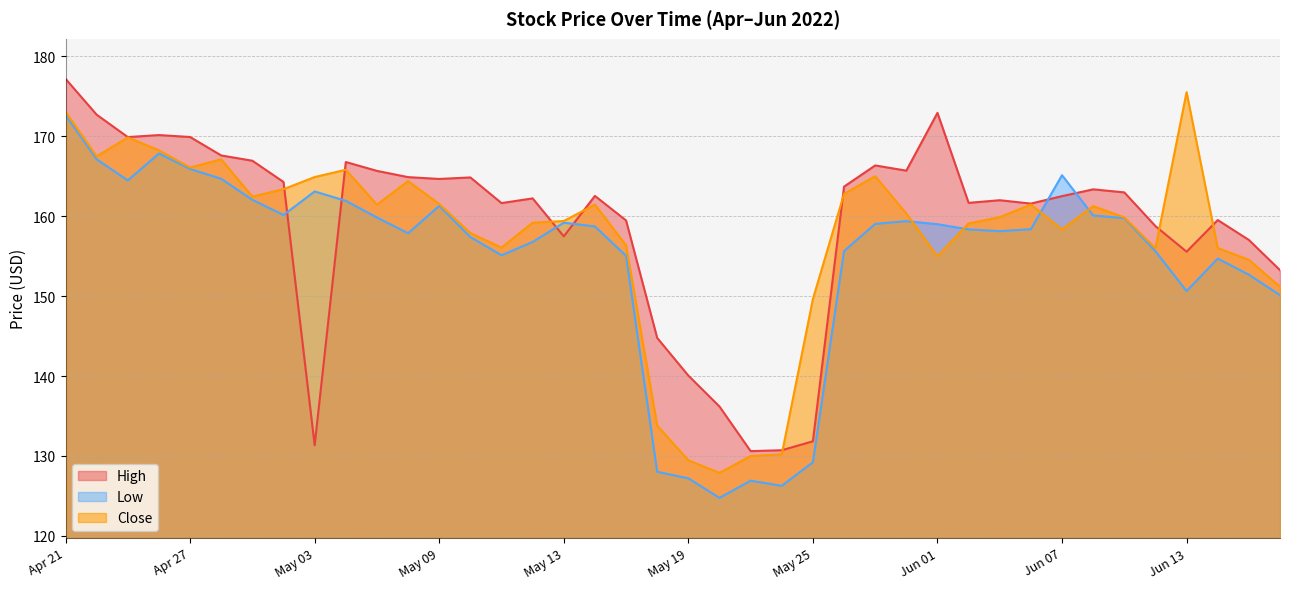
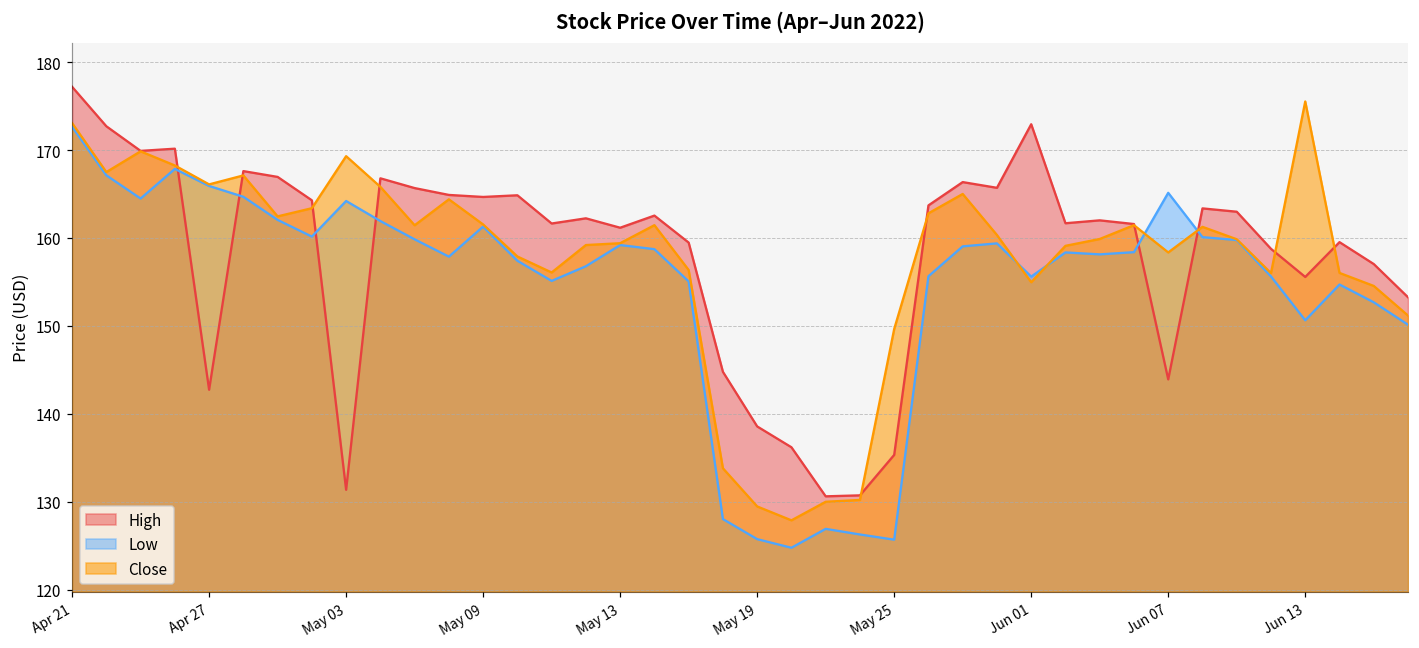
  {
    "High": {
      "Apr 21": 177,
-     "Apr 27": 170,
+     "Apr 27": 143,
      "May 03": 131,
      "May 09": 165,
-     "May 13": 157,
-     "May 19": 140,
-     "May 25": 132,
+     "May 13": 161,
+     "May 19": 139,
+     "May 25": 135,
      "Jun 01": 173,
-     "Jun 07": 163,
+     "Jun 07": 144,
      "Jun 13": 156
    },
    "Low": {
      "Apr 21": 173,
-     "May 03": 163,
-     "May 19": 127,
-     "May 25": 129,
-     "Jun 01": 159,
+     "May 03": 164,
+     "May 19": 126,
+     "May 25": 126,
+     "Jun 01": 156,
      "Jun 07": 165,
      "Jun 13": 151
    },
    "Close": {
      "Apr 21": 173,
-     "May 03": 165,
+     "May 03": 169,
      "May 19": 129,
      "May 25": 150,
      "Jun 01": 155,
      "Jun 07": 158,
      "Jun 13": 176
    }
  }
